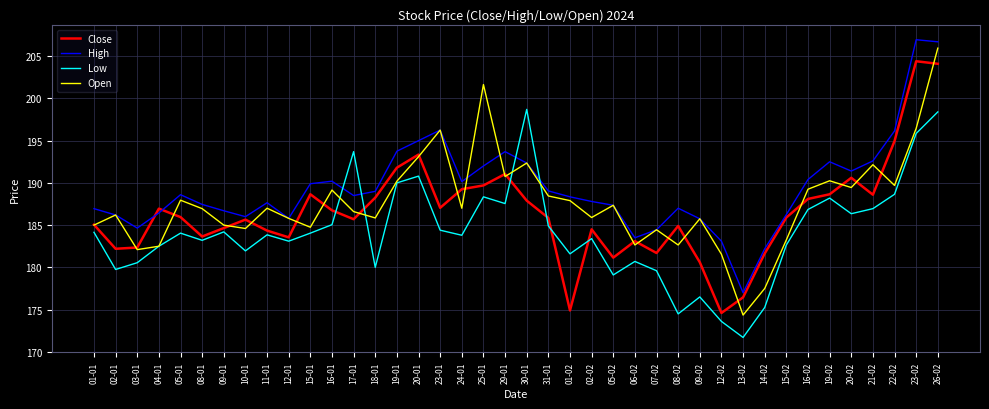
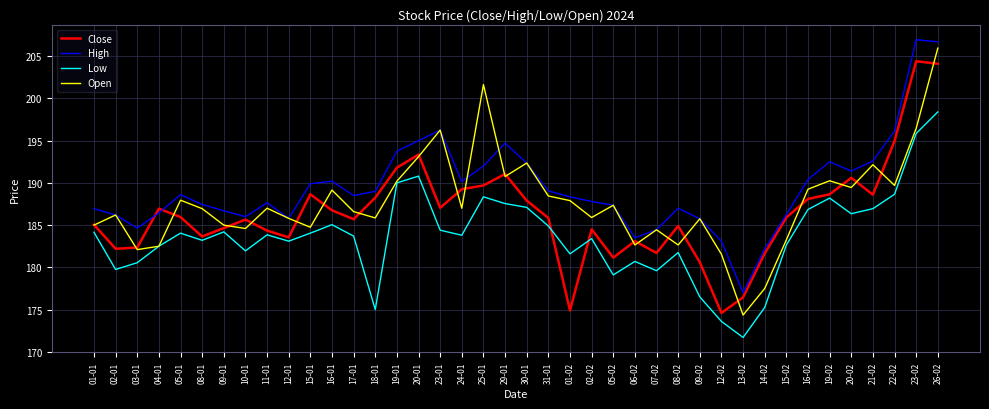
  {
    "Close": {
      "02-01": 182,
      "04-01": 187,
      "05-01": 186,
      "08-01": 184,
      "09-01": 185,
      "10-01": 186,
      "11-01": 184,
      "12-01": 184,
      "15-01": 189,
      "16-01": 187,
      "17-01": 186,
      "18-01": 188,
      "19-01": 192,
      "23-01": 187,
      "24-01": 189,
      "25-01": 190,
      "30-01": 188,
      "31-01": 186,
      "01-02": 175,
      "02-02": 185,
      "05-02": 181,
      "06-02": 183,
      "07-02": 182,
      "08-02": 185,
      "09-02": 181,
      "12-02": 175,
      "13-02": 176,
      "14-02": 182,
      "15-02": 186,
      "16-02": 188,
      "19-02": 189,
      "20-02": 191,
      "21-02": 189,
      "22-02": 195,
      "23-02": 204,
      "26-02": 204
    },
    "High": {
      "01-01": 187,
      "03-01": 185,
      "04-01": 186,
      "05-01": 189,
      "08-01": 187,
      "09-01": 187,
      "10-01": 186,
      "11-01": 188,
      "15-01": 190,
      "16-01": 190,
      "17-01": 189,
      "18-01": 189,
      "19-01": 194,
      "20-01": 195,
      "24-01": 190,
      "25-01": 192,
-     "29-01": 194,
+     "29-01": 195,
      "31-01": 189,
      "01-02": 188,
      "02-02": 188,
      "06-02": 184,
      "08-02": 187,
      "12-02": 183,
      "13-02": 177,
      "14-02": 182,
      "15-02": 186,
      "16-02": 190,
      "19-02": 193,
      "20-02": 191,
      "21-02": 193,
      "22-02": 196,
      "23-02": 207,
      "26-02": 207
    },
    "Low": {
      "01-01": 184,
      "02-01": 180,
      "03-01": 181,
      "05-01": 184,
      "08-01": 183,
      "09-01": 184,
      "10-01": 182,
      "11-01": 184,
      "12-01": 183,
      "15-01": 184,
      "16-01": 185,
-     "17-01": 194,
-     "18-01": 180,
+     "17-01": 184,
+     "18-01": 175,
      "20-01": 191,
      "23-01": 184,
      "24-01": 184,
      "25-01": 188,
      "29-01": 188,
-     "30-01": 199,
+     "30-01": 187,
      "31-01": 185,
      "01-02": 182,
      "02-02": 183,
      "05-02": 179,
      "06-02": 181,
      "07-02": 180,
-     "08-02": 174,
+     "08-02": 182,
      "09-02": 177,
      "12-02": 174,
      "13-02": 172,
      "14-02": 175,
      "15-02": 183,
      "16-02": 187,
      "19-02": 188,
      "20-02": 186,
      "21-02": 187,
      "22-02": 189,
      "23-02": 196,
      "26-02": 198
    },
    "Open": {
      "05-01": 188,
      "08-01": 187,
      "09-01": 185,
      "10-01": 185,
      "11-01": 187,
      "15-01": 185,
      "16-01": 189,
      "17-01": 187,
      "18-01": 186,
      "24-01": 187,
      "25-01": 202,
      "31-01": 188,
      "01-02": 188,
      "02-02": 186,
      "06-02": 183,
      "08-02": 183,
      "12-02": 182,
      "13-02": 174,
      "14-02": 178,
      "15-02": 183,
      "16-02": 189,
      "19-02": 190,
      "20-02": 189,
      "21-02": 192,
      "22-02": 190,
      "23-02": 196,
      "26-02": 206
    }
  }
